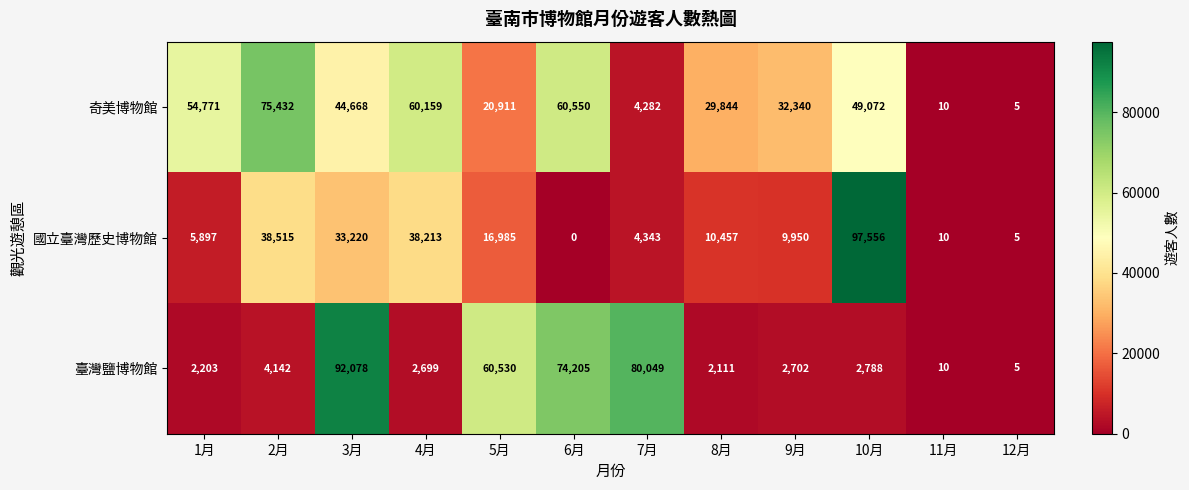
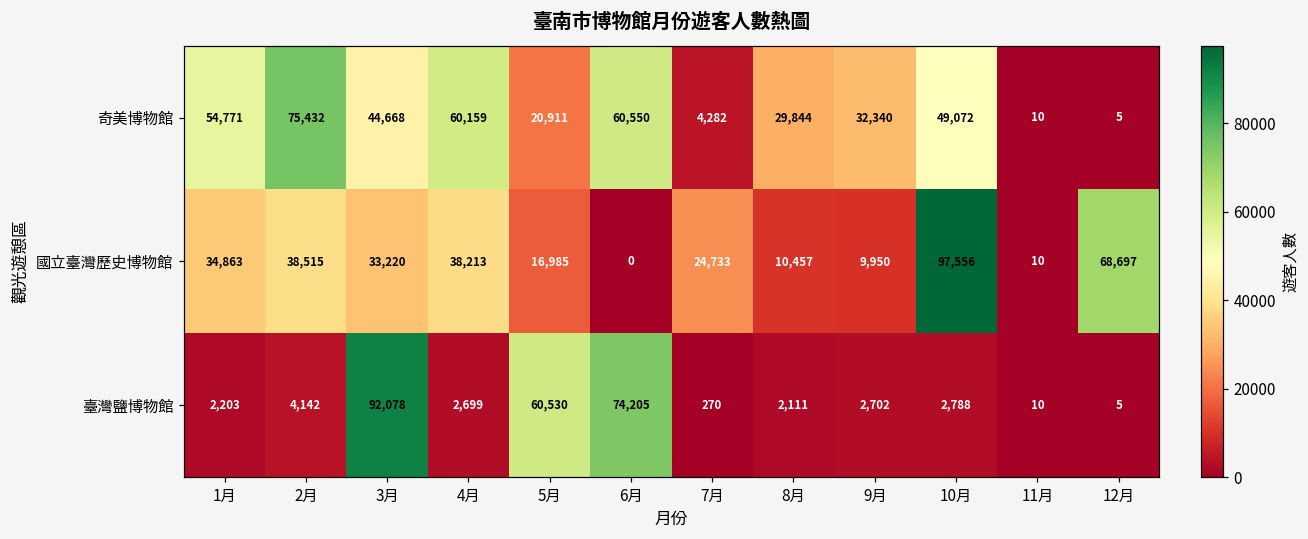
  {
    "奇美博物館": {
      "1月": "54,771",
      "2月": "75,432",
      "3月": "44,668",
      "4月": "60,159",
      "5月": "20,911",
      "6月": "60,550",
      "7月": "4,282",
      "8月": "29,844",
      "9月": "32,340",
      "10月": "49,072",
      "11月": "10",
      "12月": "5"
    },
    "國立臺灣歷史博物館": {
-     "1月": "5,897",
+     "1月": "34,863",
      "2月": "38,515",
      "3月": "33,220",
      "4月": "38,213",
      "5月": "16,985",
      "6月": "0",
-     "7月": "4,343",
+     "7月": "24,733",
      "8月": "10,457",
      "9月": "9,950",
      "10月": "97,556",
      "11月": "10",
-     "12月": "5"
+     "12月": "68,697"
    },
    "臺灣鹽博物館": {
      "1月": "2,203",
      "2月": "4,142",
      "3月": "92,078",
      "4月": "2,699",
      "5月": "60,530",
      "6月": "74,205",
-     "7月": "80,049",
+     "7月": "270",
      "8月": "2,111",
      "9月": "2,702",
      "10月": "2,788",
      "11月": "10",
      "12月": "5"
    }
  }
